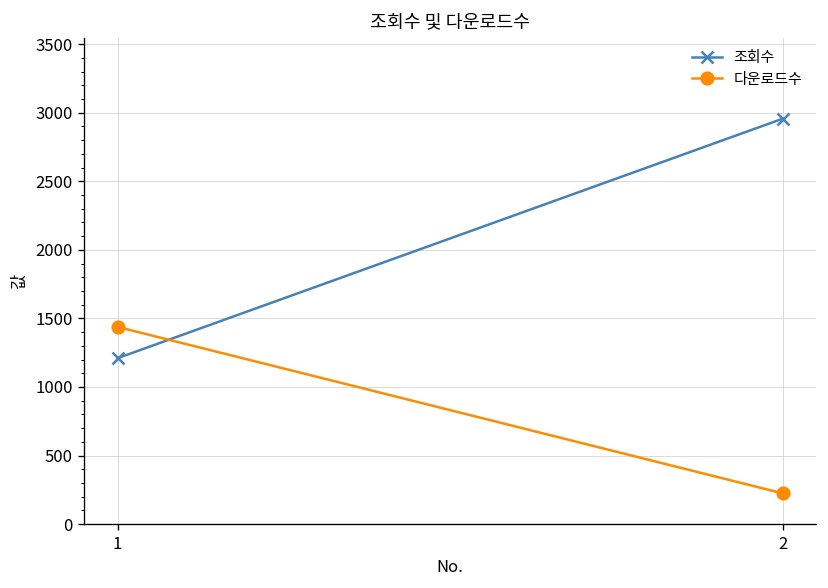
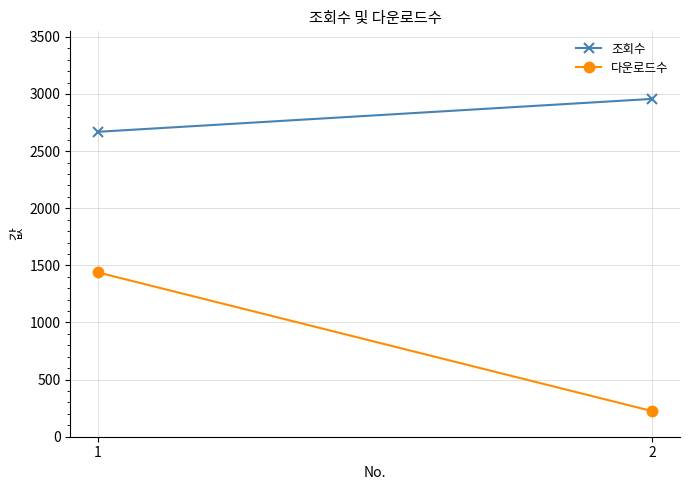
  {
    "조회수": {
-     "1": 1210,
+     "1": 2670,
      "2": 2960
    },
    "다운로드수": {
      "1": 1440,
      "2": 220
    }
  }
